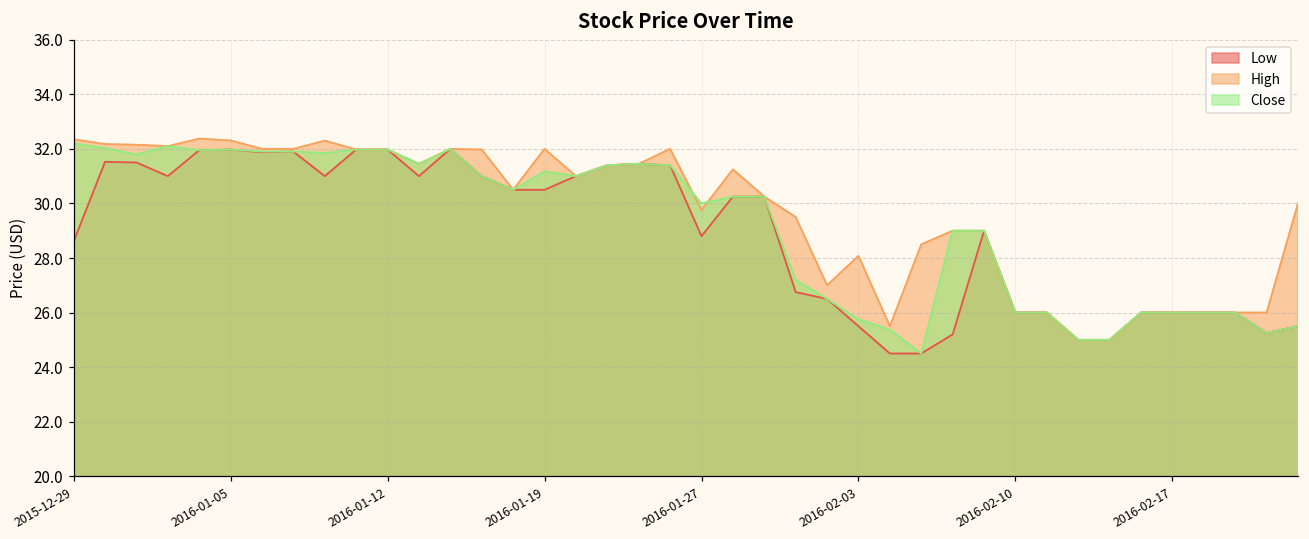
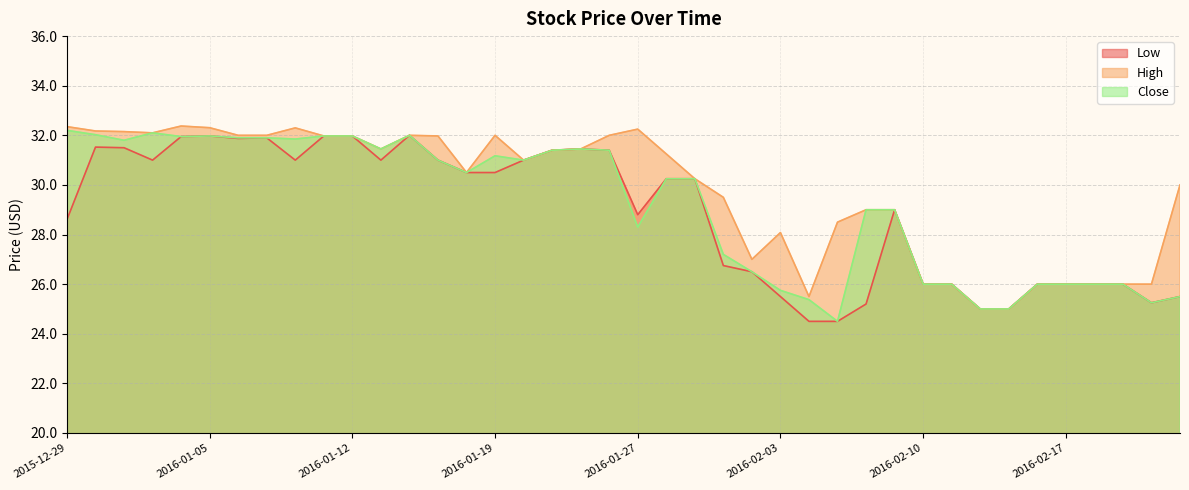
  {
    "Low": {
      "2015-12-29": 28.6,
      "2016-01-19": 30.5,
      "2016-01-27": 28.8,
      "2016-02-03": 25.5
    },
    "High": {
      "2015-12-29": 32.4,
      "2016-01-05": 32.3,
      "2016-01-19": 32.0,
-     "2016-01-27": 29.8,
+     "2016-01-27": 32.3,
      "2016-02-03": 28.1
    },
    "Close": {
      "2015-12-29": 32.2,
      "2016-01-19": 31.2,
-     "2016-01-27": 30.0,
+     "2016-01-27": 28.3,
      "2016-02-03": 25.8
    }
  }
